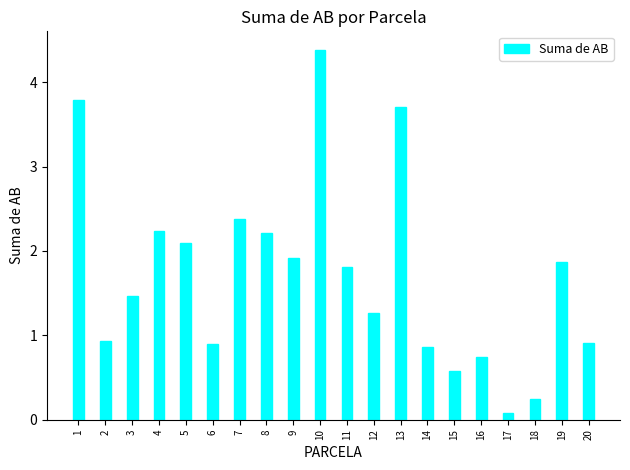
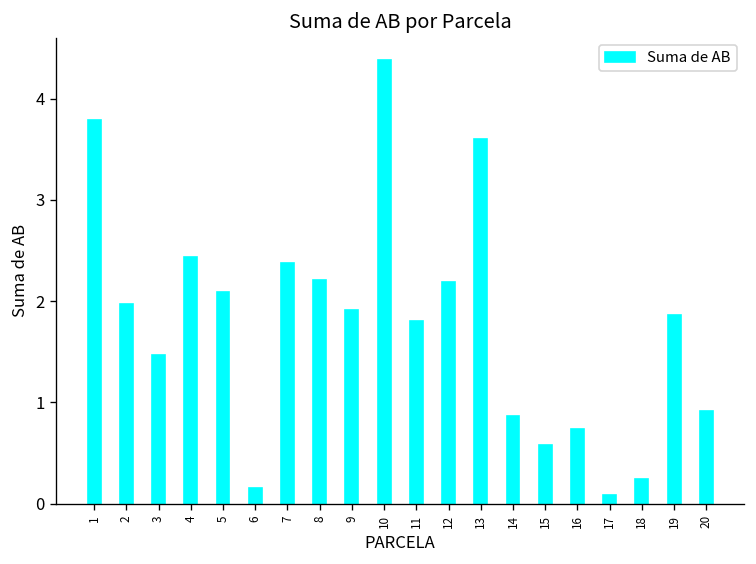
  {
    "1": 3.8,
-   "2": 0.9,
+   "2": 2.0,
    "3": 1.5,
-   "4": 2.2,
+   "4": 2.4,
    "5": 2.1,
-   "6": 0.9,
+   "6": 0.2,
    "7": 2.4,
    "8": 2.2,
    "9": 1.9,
    "10": 4.4,
    "11": 1.8,
-   "12": 1.3,
-   "13": 3.7,
+   "12": 2.2,
+   "13": 3.6,
    "14": 0.9,
    "15": 0.6,
    "16": 0.7,
    "17": 0.1,
    "18": 0.2,
    "19": 1.9,
    "20": 0.9
  }
